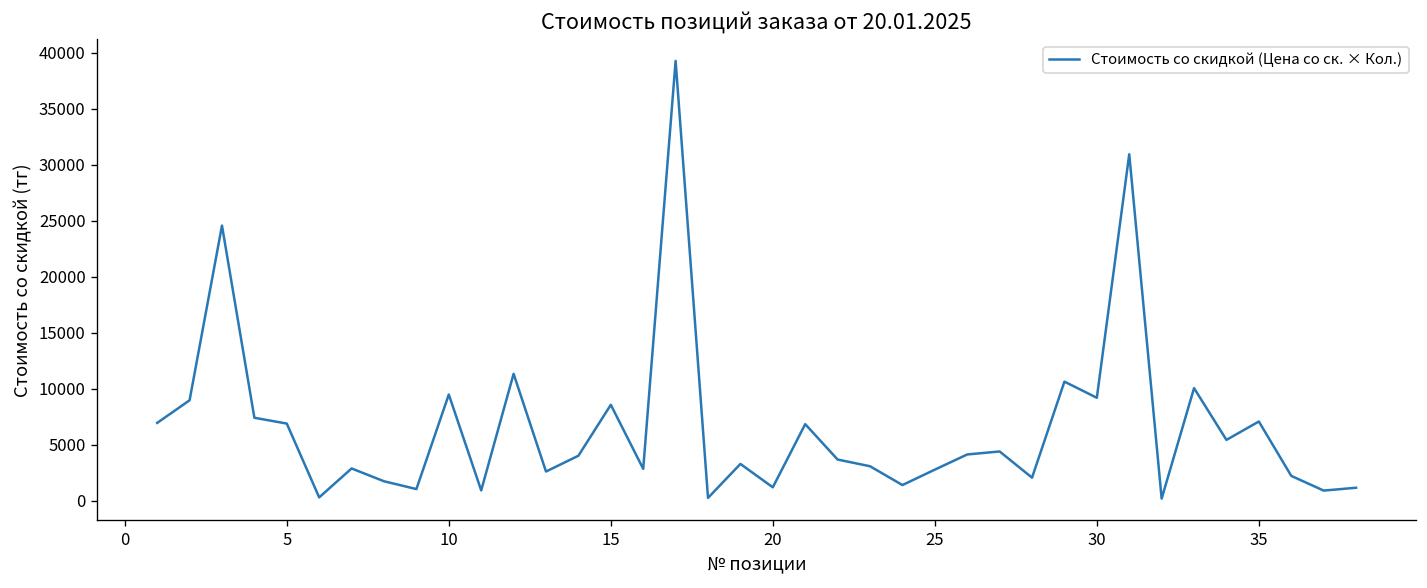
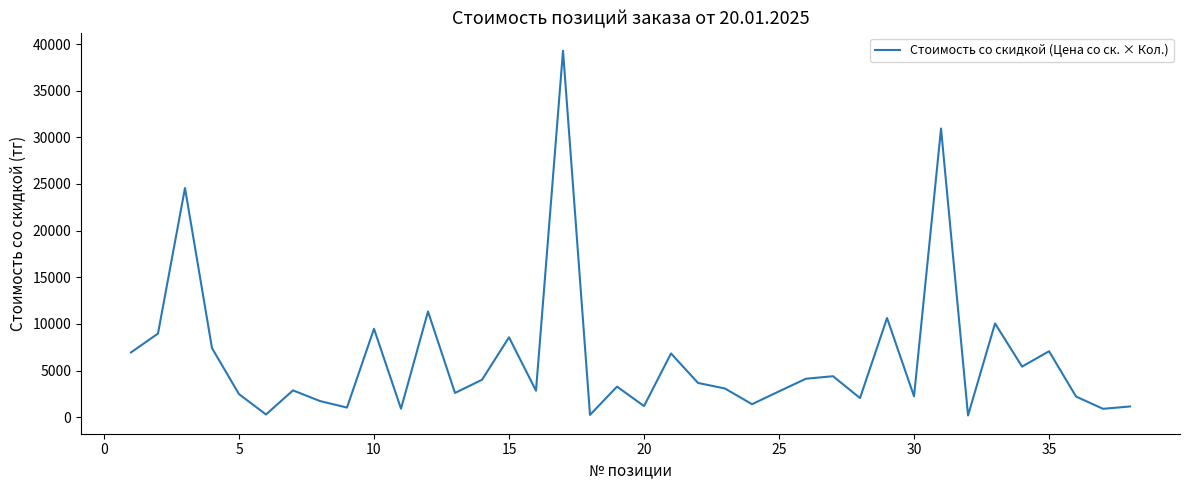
  {
-   "5": 7000,
+   "5": 2000,
    "10": 9000,
    "15": 9000,
    "20": 1000,
    "25": 3000,
-   "30": 9000,
+   "30": 2000,
    "35": 7000
  }
